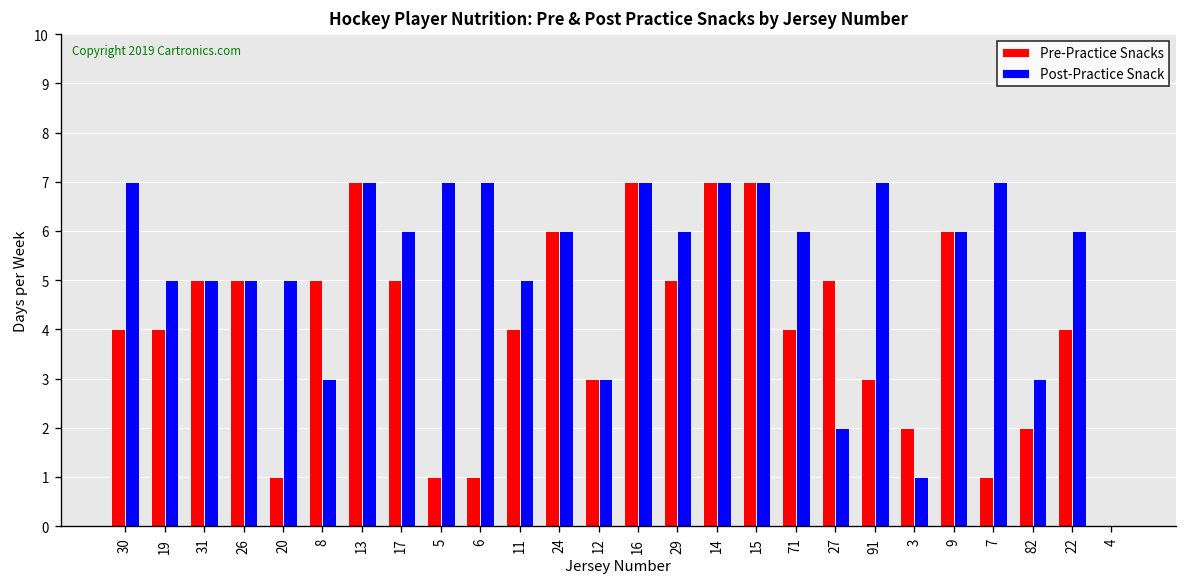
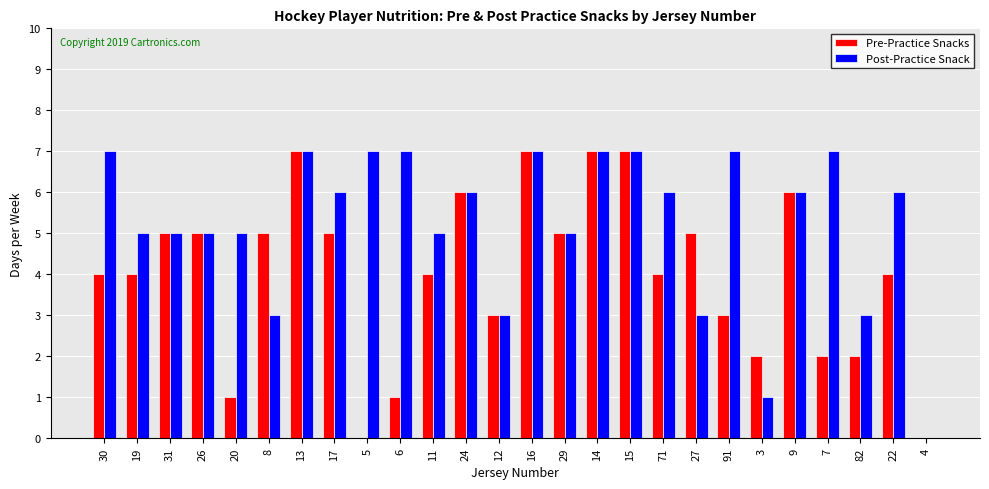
  {
    "Pre-Practice Snacks": {
      "30": 4,
      "19": 4,
      "31": 5,
      "26": 5,
      "20": 1,
      "8": 5,
      "13": 7,
      "17": 5,
-     "5": 1,
+     "5": 0,
      "6": 1,
      "11": 4,
      "24": 6,
      "12": 3,
      "16": 7,
      "29": 5,
      "14": 7,
      "15": 7,
      "71": 4,
      "27": 5,
      "91": 3,
      "3": 2,
      "9": 6,
-     "7": 1,
+     "7": 2,
      "82": 2,
      "22": 4,
      "4": 0
    },
    "Post-Practice Snack": {
      "30": 7,
      "19": 5,
      "31": 5,
      "26": 5,
      "20": 5,
      "8": 3,
      "13": 7,
      "17": 6,
      "5": 7,
      "6": 7,
      "11": 5,
      "24": 6,
      "12": 3,
      "16": 7,
-     "29": 6,
+     "29": 5,
      "14": 7,
      "15": 7,
      "71": 6,
-     "27": 2,
+     "27": 3,
      "91": 7,
      "3": 1,
      "9": 6,
      "7": 7,
      "82": 3,
      "22": 6,
      "4": 0
    }
  }
